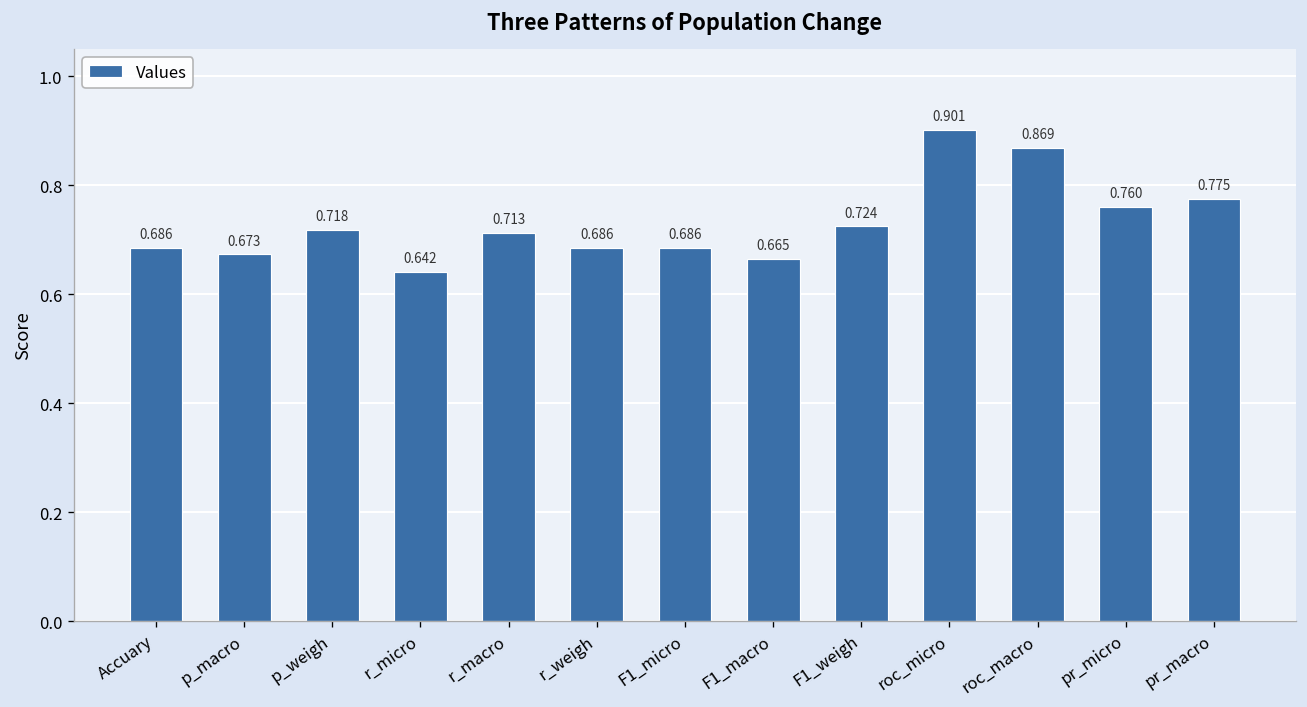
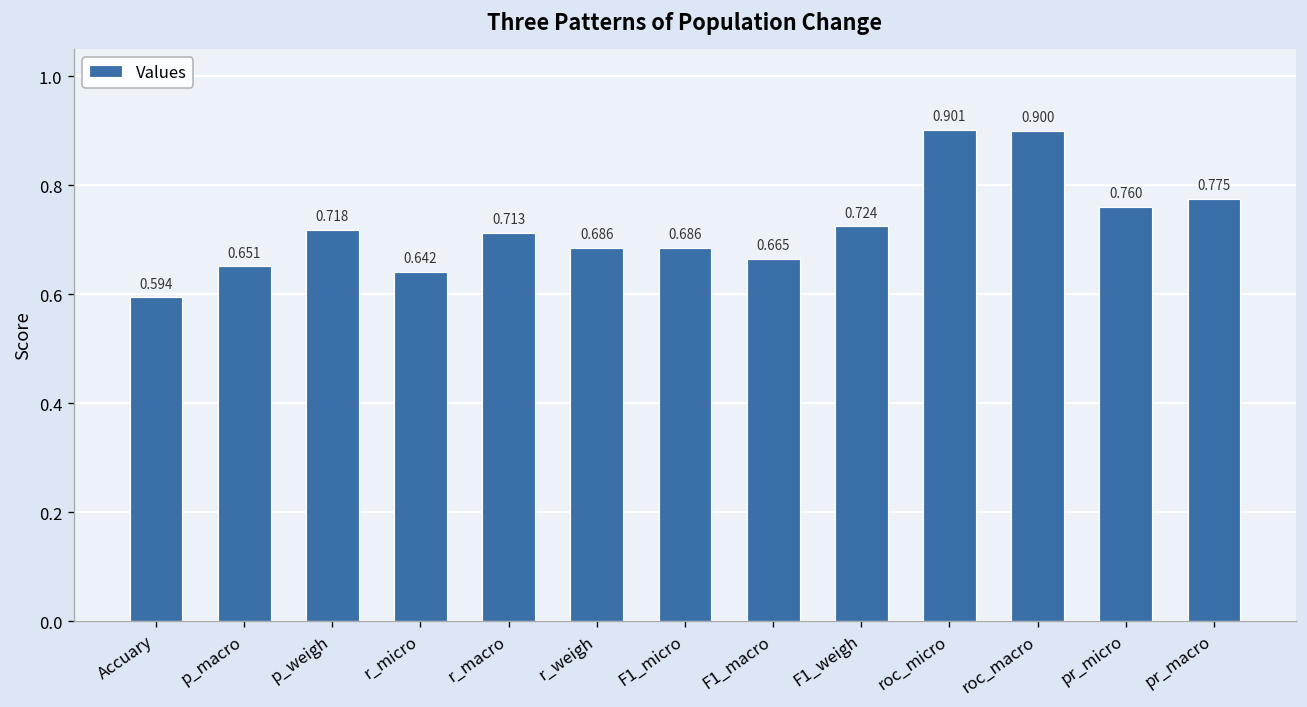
  {
-   "Accuary": 0.686,
-   "p_macro": 0.673,
+   "Accuary": 0.594,
+   "p_macro": 0.651,
    "p_weigh": 0.718,
    "r_micro": 0.642,
    "r_macro": 0.713,
    "r_weigh": 0.686,
    "F1_micro": 0.686,
    "F1_macro": 0.665,
    "F1_weigh": 0.724,
    "roc_micro": 0.901,
-   "roc_macro": 0.869,
+   "roc_macro": 0.900,
    "pr_micro": 0.760,
    "pr_macro": 0.775
  }
